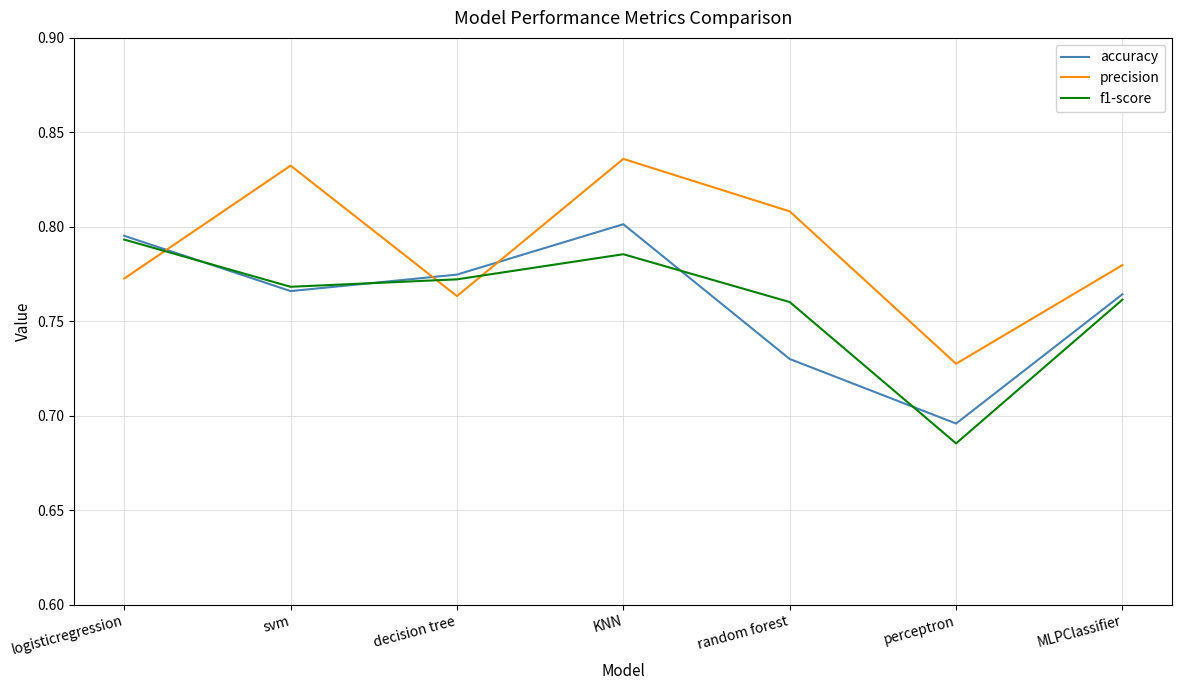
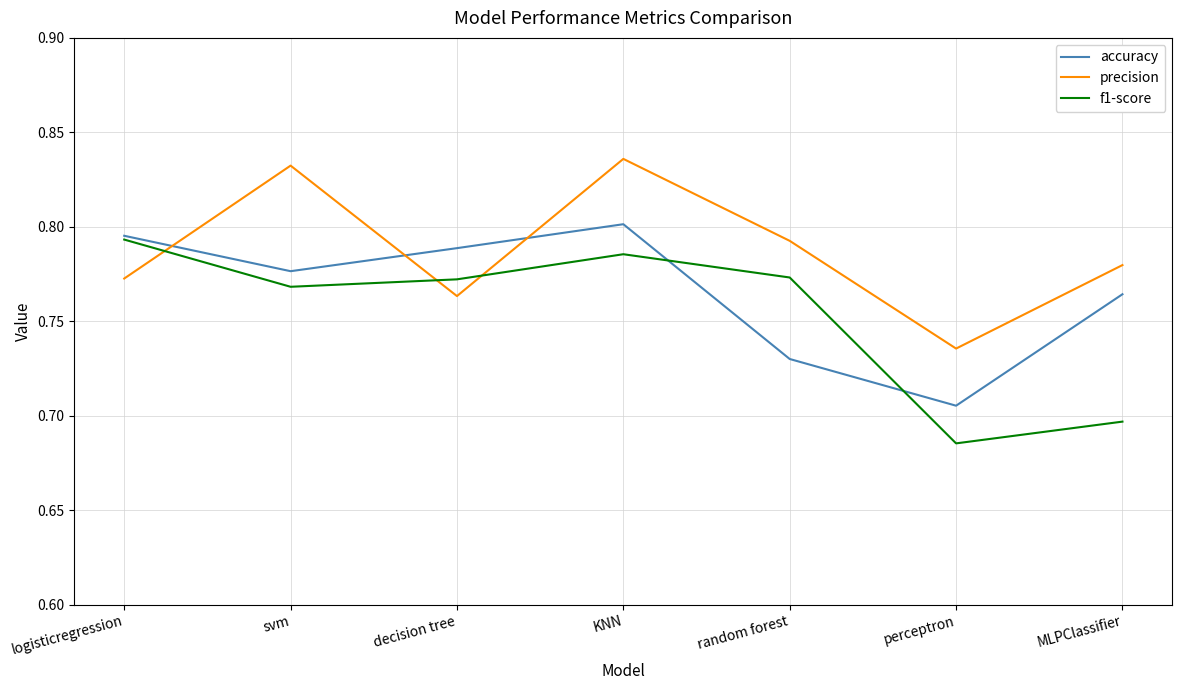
  {
    "accuracy": {
      "logisticregression": 0.795,
-     "svm": 0.766,
-     "decision tree": 0.775,
+     "svm": 0.776,
+     "decision tree": 0.789,
      "KNN": 0.801,
      "random forest": 0.730,
-     "perceptron": 0.696,
+     "perceptron": 0.705,
      "MLPClassifier": 0.764
    },
    "precision": {
      "logisticregression": 0.773,
      "svm": 0.832,
      "decision tree": 0.763,
      "KNN": 0.836,
-     "random forest": 0.808,
-     "perceptron": 0.727,
+     "random forest": 0.793,
+     "perceptron": 0.736,
      "MLPClassifier": 0.780
    },
    "f1-score": {
      "logisticregression": 0.793,
      "svm": 0.768,
      "decision tree": 0.772,
      "KNN": 0.785,
-     "random forest": 0.760,
+     "random forest": 0.773,
      "perceptron": 0.685,
-     "MLPClassifier": 0.761
+     "MLPClassifier": 0.697
    }
  }
